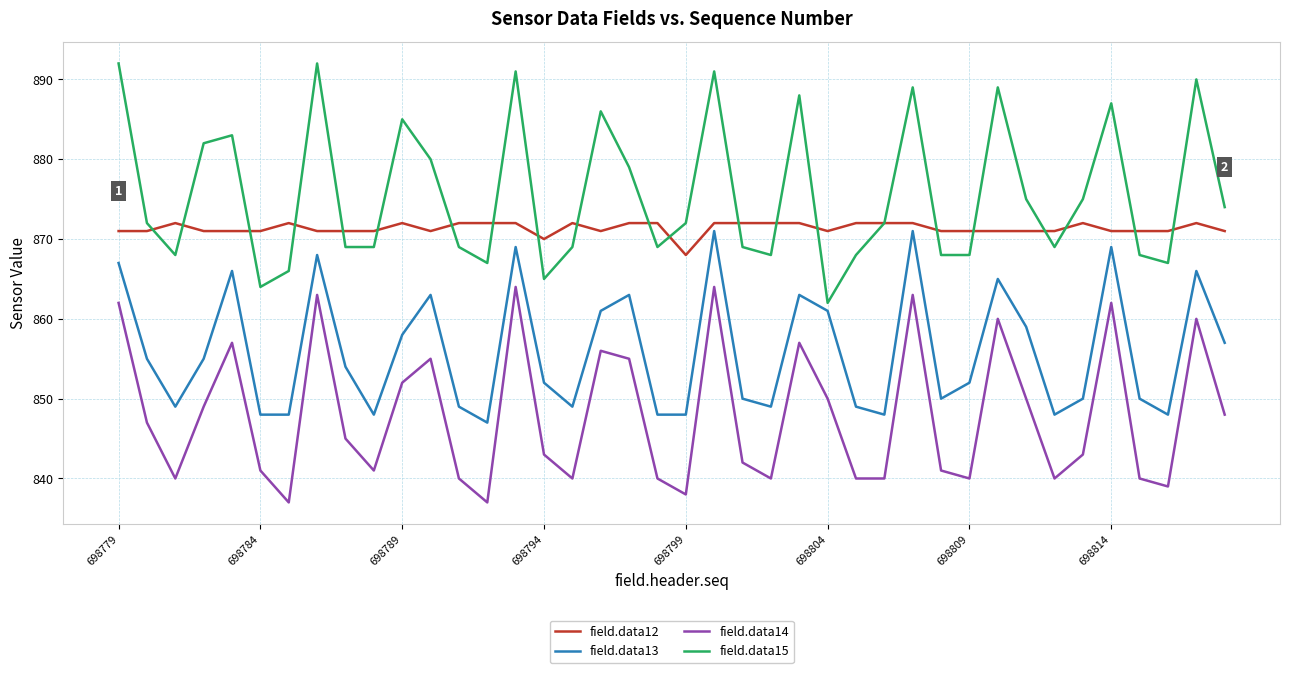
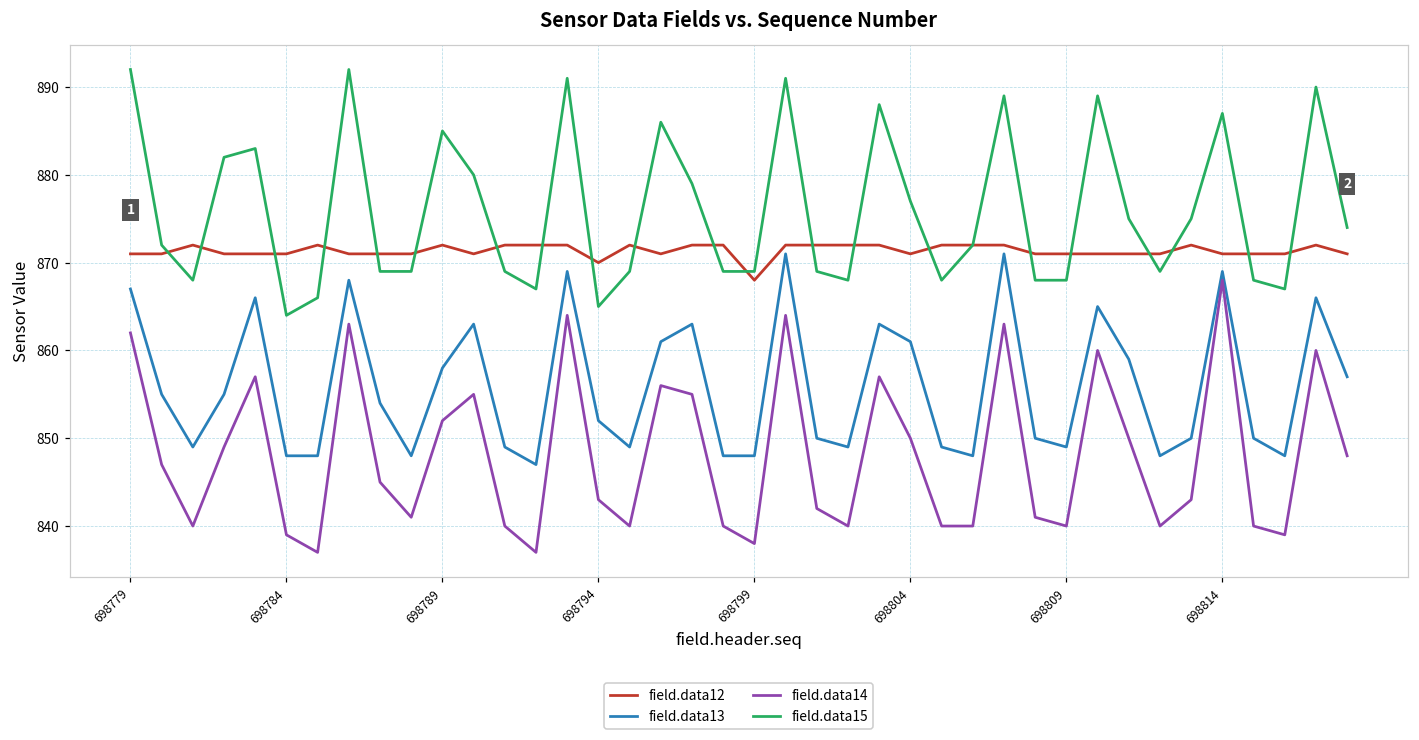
  {
    "field.data12": {
      "698779": 871,
      "698784": 871,
      "698789": 872,
      "698794": 870,
      "698799": 868,
      "698804": 871,
      "698809": 871,
      "698814": 871
    },
    "field.data13": {
      "698779": 867,
      "698784": 848,
      "698789": 858,
      "698794": 852,
      "698799": 848,
      "698804": 861,
-     "698809": 852,
+     "698809": 849,
      "698814": 869
    },
    "field.data14": {
      "698779": 862,
-     "698784": 841,
+     "698784": 839,
      "698789": 852,
      "698794": 843,
      "698799": 838,
      "698804": 850,
      "698809": 840,
-     "698814": 862
+     "698814": 868
    },
    "field.data15": {
      "698779": 892,
      "698784": 864,
      "698789": 885,
      "698794": 865,
-     "698799": 872,
-     "698804": 862,
+     "698799": 869,
+     "698804": 877,
      "698809": 868,
      "698814": 887
    }
  }
